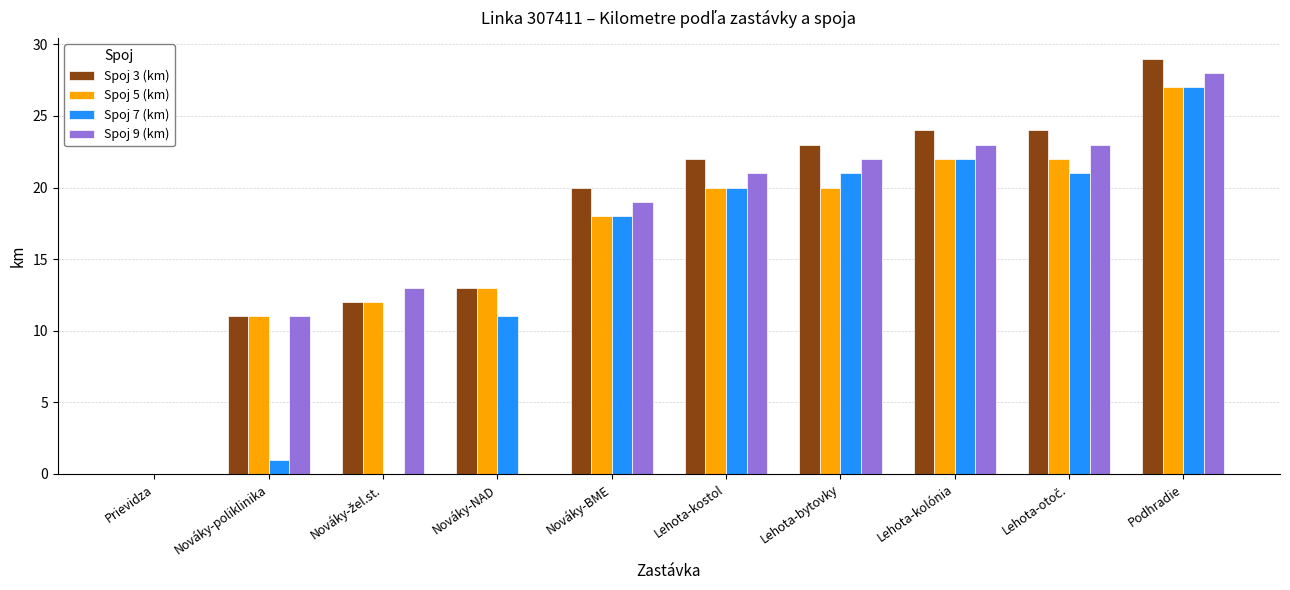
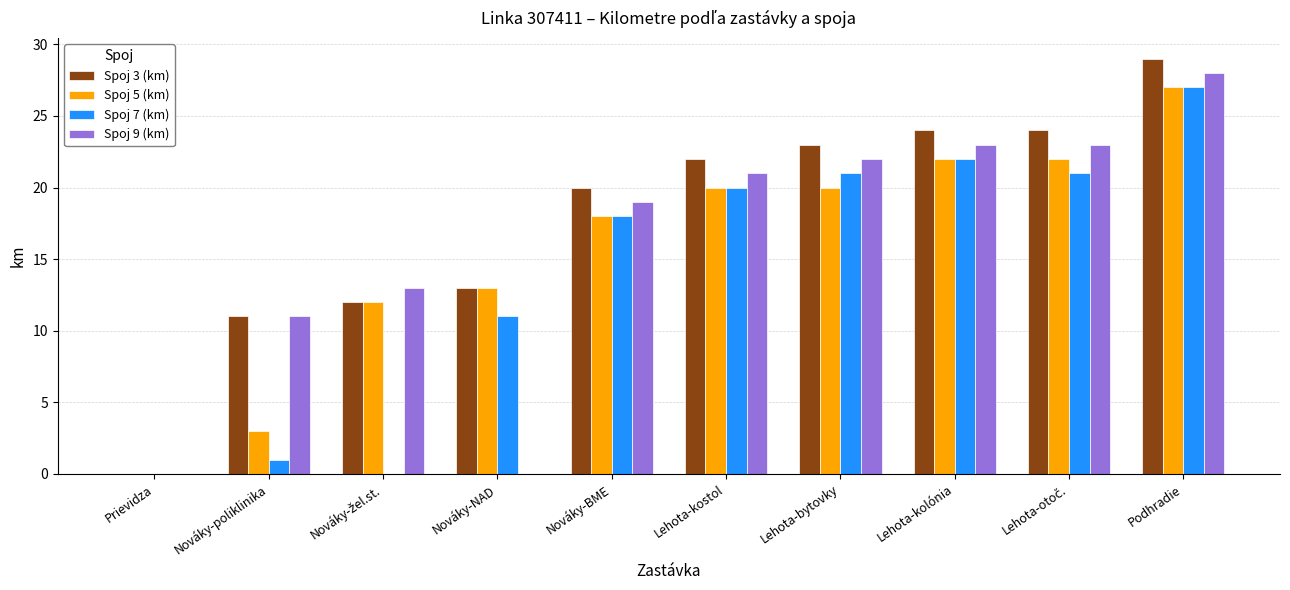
  {
    "Spoj 3 (km)": {
      "Prievidza": 0,
      "Nováky-poliklinika": 11,
      "Nováky-žel.st.": 12,
      "Nováky-NAD": 13,
      "Nováky-BME": 20,
      "Lehota-kostol": 22,
      "Lehota-bytovky": 23,
      "Lehota-kolónia": 24,
      "Lehota-otoč.": 24,
      "Podhradie": 29
    },
    "Spoj 5 (km)": {
      "Prievidza": 0,
-     "Nováky-poliklinika": 11,
+     "Nováky-poliklinika": 3,
      "Nováky-žel.st.": 12,
      "Nováky-NAD": 13,
      "Nováky-BME": 18,
      "Lehota-kostol": 20,
      "Lehota-bytovky": 20,
      "Lehota-kolónia": 22,
      "Lehota-otoč.": 22,
      "Podhradie": 27
    },
    "Spoj 7 (km)": {
      "Prievidza": 0,
      "Nováky-poliklinika": 1,
      "Nováky-žel.st.": 0,
      "Nováky-NAD": 11,
      "Nováky-BME": 18,
      "Lehota-kostol": 20,
      "Lehota-bytovky": 21,
      "Lehota-kolónia": 22,
      "Lehota-otoč.": 21,
      "Podhradie": 27
    },
    "Spoj 9 (km)": {
      "Prievidza": 0,
      "Nováky-poliklinika": 11,
      "Nováky-žel.st.": 13,
      "Nováky-NAD": 0,
      "Nováky-BME": 19,
      "Lehota-kostol": 21,
      "Lehota-bytovky": 22,
      "Lehota-kolónia": 23,
      "Lehota-otoč.": 23,
      "Podhradie": 28
    }
  }
